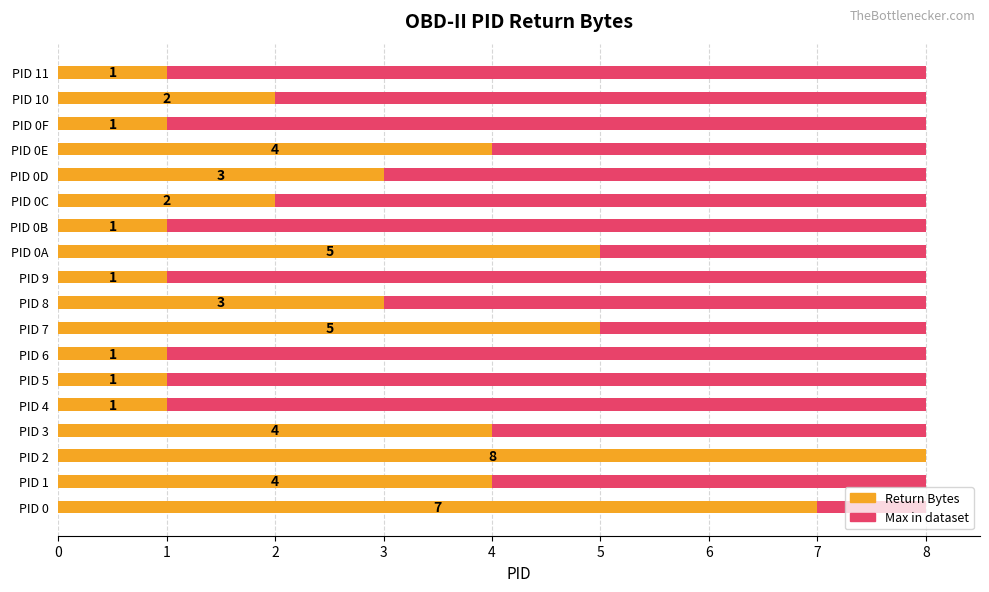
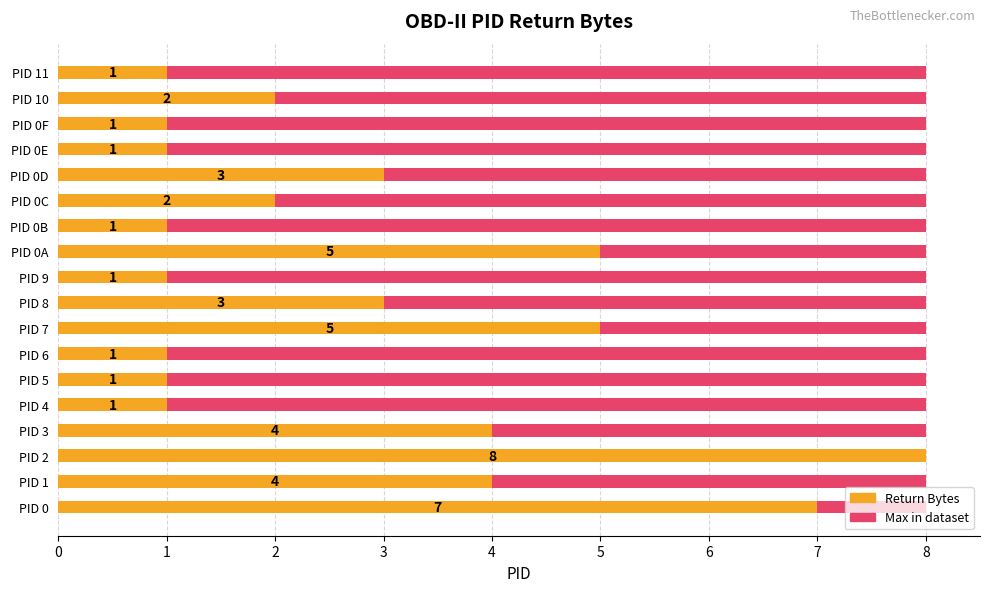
  {
    "Return Bytes": {
-     "PID 0E": 4,
+     "PID 0E": 1,
      "PID 2": 8
    }
  }
